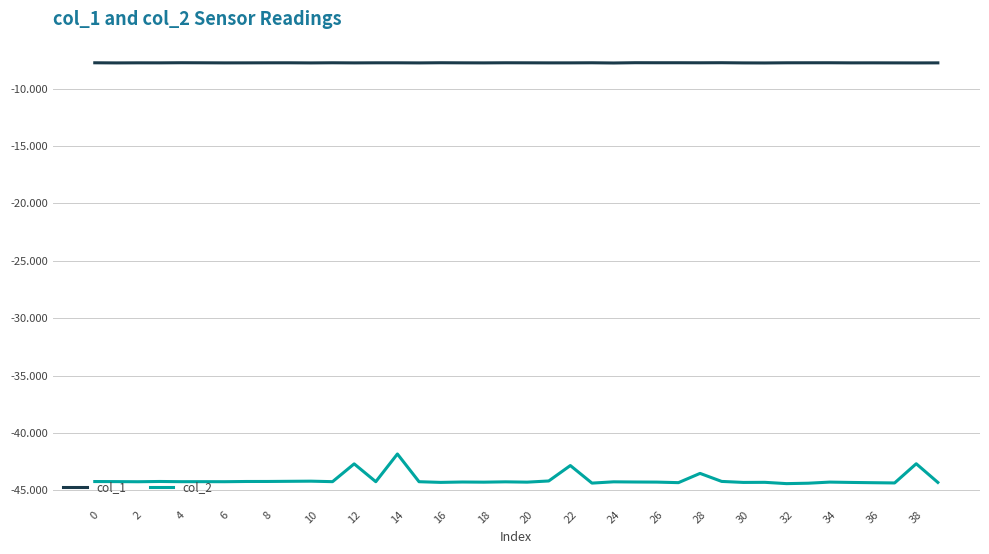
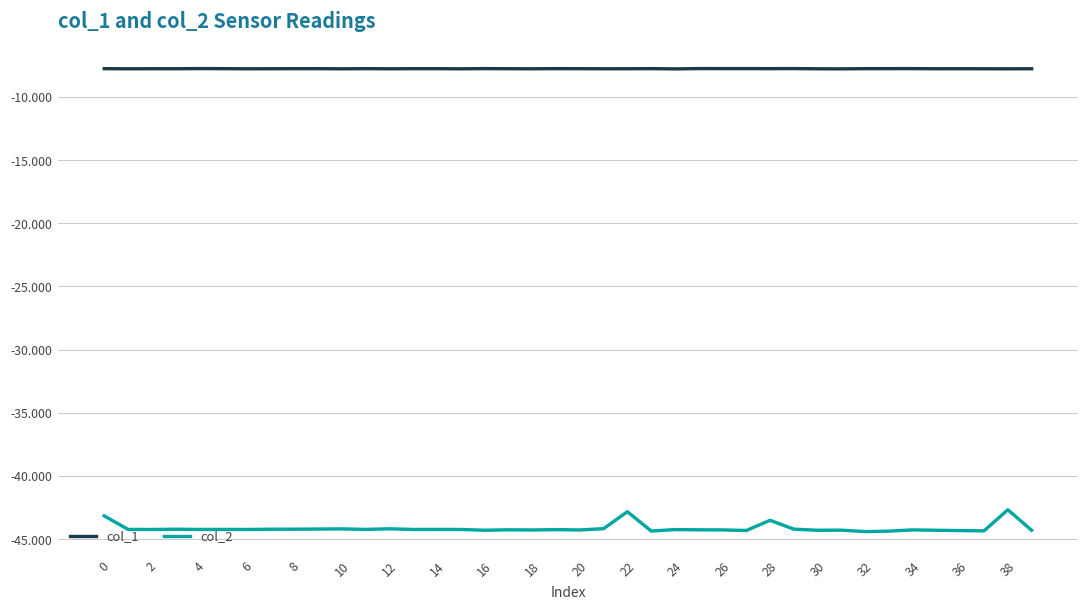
  {
    "col_1": {
      "0": -7.8,
      "2": -7.8,
      "4": -7.8,
      "6": -7.8,
      "8": -7.8,
      "10": -7.8,
      "12": -7.8,
      "14": -7.8,
      "16": -7.8,
      "18": -7.8,
      "20": -7.8,
      "22": -7.8,
      "24": -7.8,
      "26": -7.8,
      "28": -7.8,
      "30": -7.8,
      "32": -7.8,
      "34": -7.8,
      "36": -7.8,
      "38": -7.8
    },
    "col_2": {
-     "0": -44.2,
+     "0": -43.2,
      "2": -44.2,
      "4": -44.2,
      "6": -44.2,
      "8": -44.2,
      "10": -44.2,
-     "12": -42.7,
-     "14": -41.8,
+     "12": -44.2,
+     "14": -44.2,
      "16": -44.3,
      "18": -44.3,
      "20": -44.3,
      "22": -42.8,
      "24": -44.2,
      "26": -44.3,
      "28": -43.5,
      "30": -44.3,
      "32": -44.4,
      "34": -44.3,
      "36": -44.3,
      "38": -42.7
    }
  }
